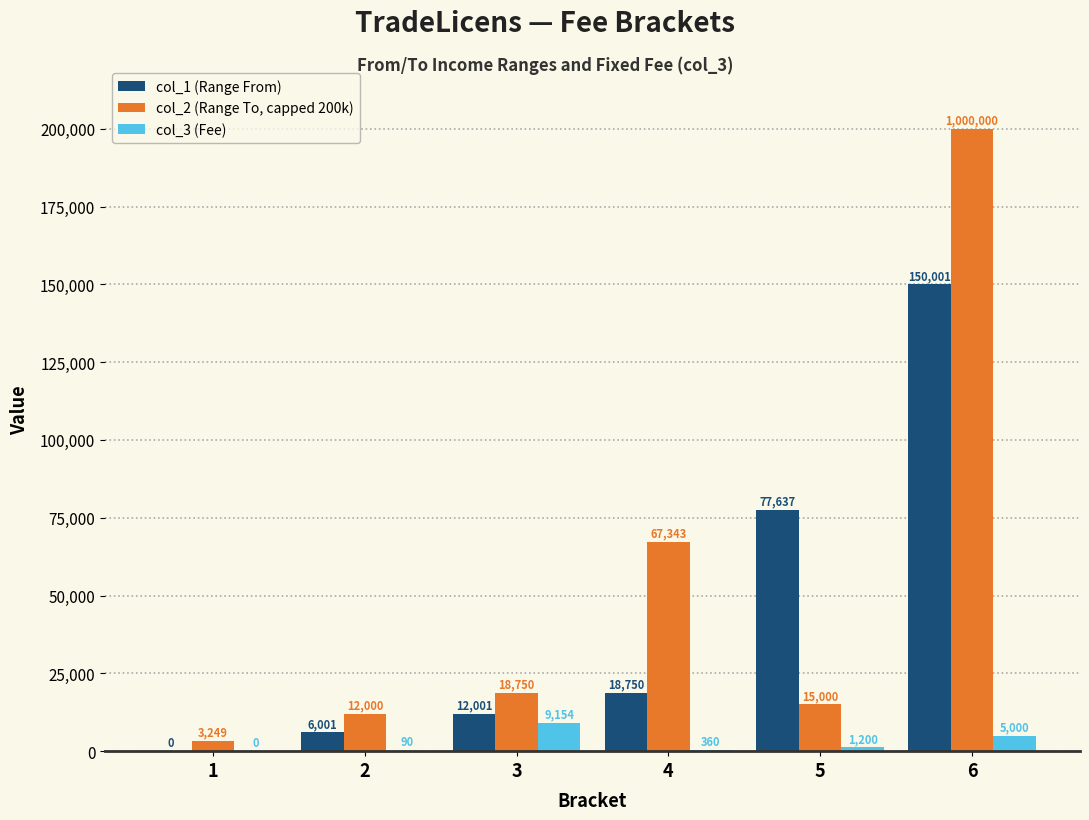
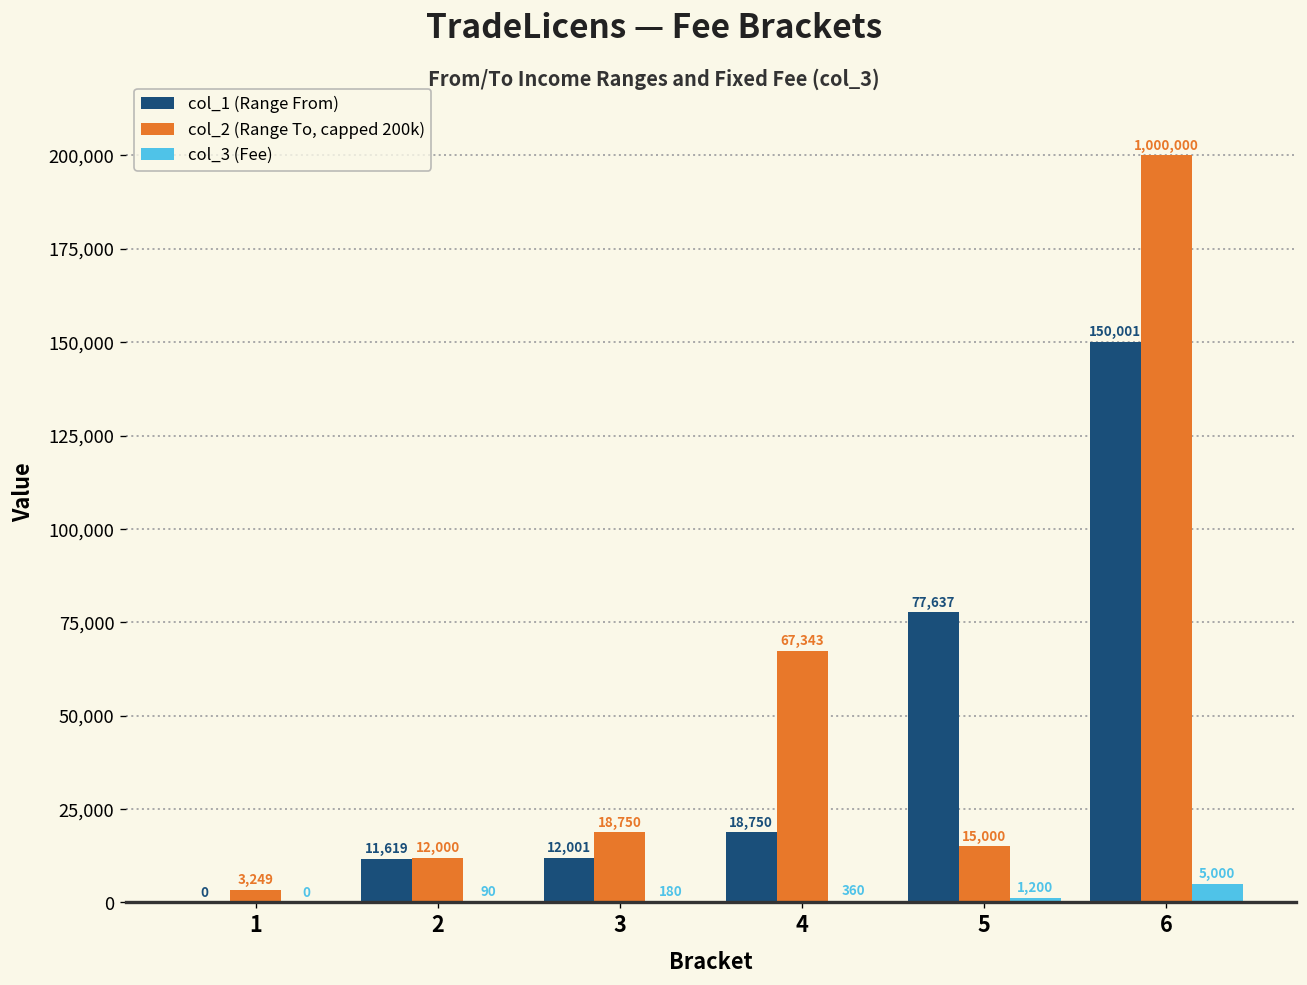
  {
    "col_1 (Range From)": {
      "1": "0",
-     "2": "6,001",
+     "2": "11,619",
      "3": "12,001",
      "4": "18,750",
      "5": "77,637",
      "6": "150,001"
    },
    "col_2 (Range To, capped 200k)": {
      "1": "3,249",
      "2": "12,000",
      "3": "18,750",
      "4": "67,343",
      "5": "15,000"
    },
    "col_3 (Fee)": {
      "1": "0",
      "2": "90",
-     "3": "9,154",
+     "3": "180",
      "4": "360",
      "5": "1,200",
      "6": "5,000"
    }
  }
